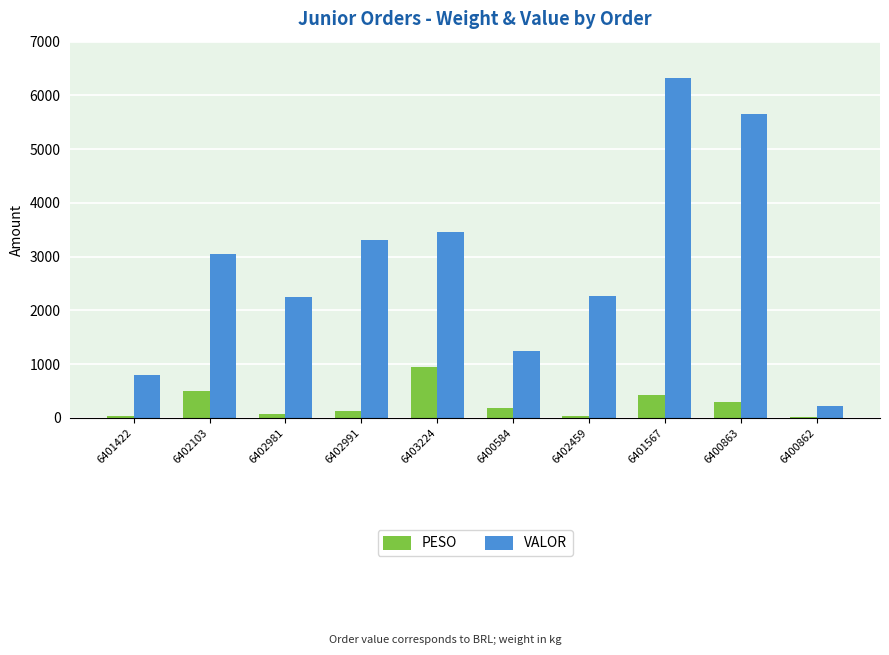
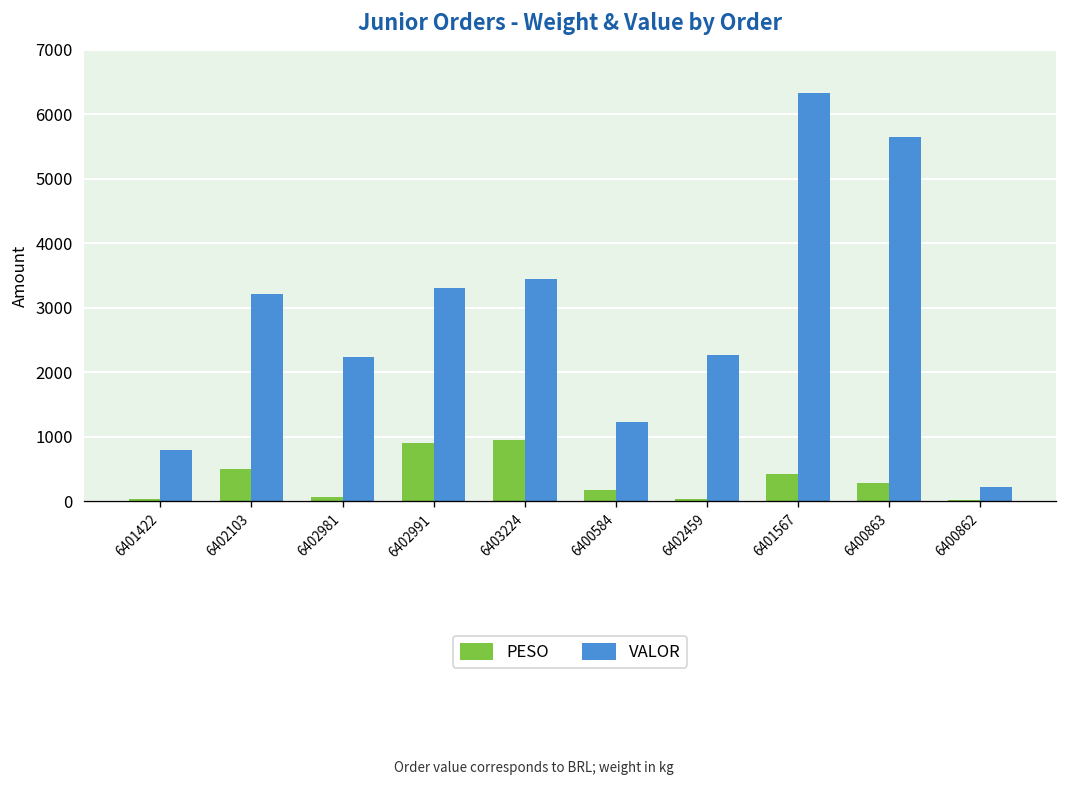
  {
    "PESO": {
      "6402103": 500,
      "6402981": 100,
-     "6402991": 100,
+     "6402991": 900,
      "6403224": 900,
      "6400584": 200,
      "6401567": 400,
      "6400863": 300
    },
    "VALOR": {
      "6401422": 800,
-     "6402103": 3000,
+     "6402103": 3200,
      "6402981": 2200,
      "6402991": 3300,
      "6403224": 3500,
      "6400584": 1200,
      "6402459": 2300,
      "6401567": 6300,
      "6400863": 5700,
      "6400862": 200
    }
  }
